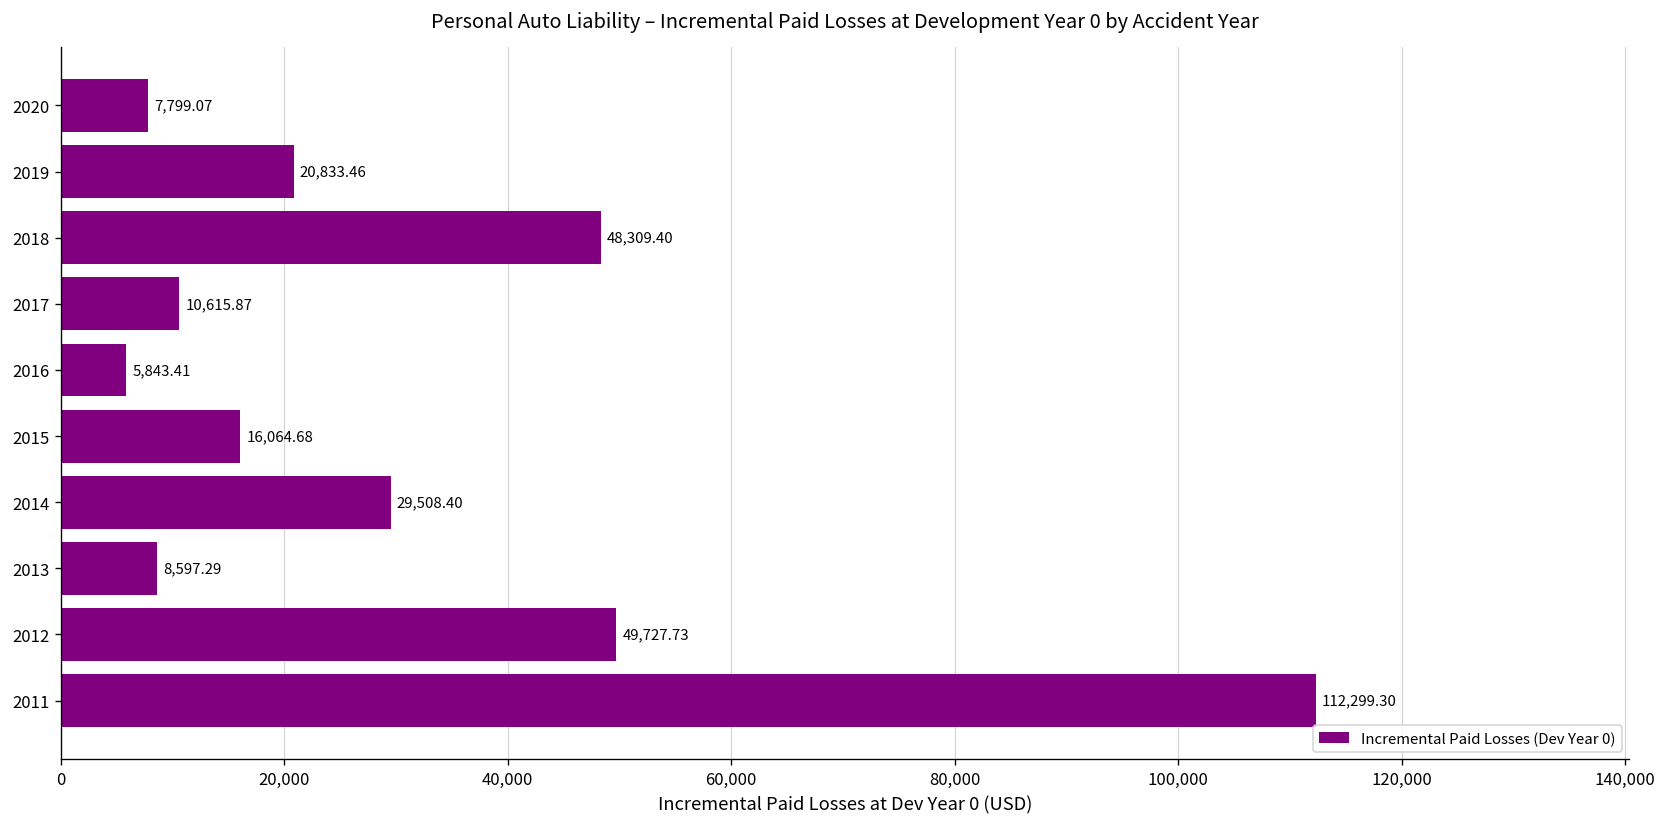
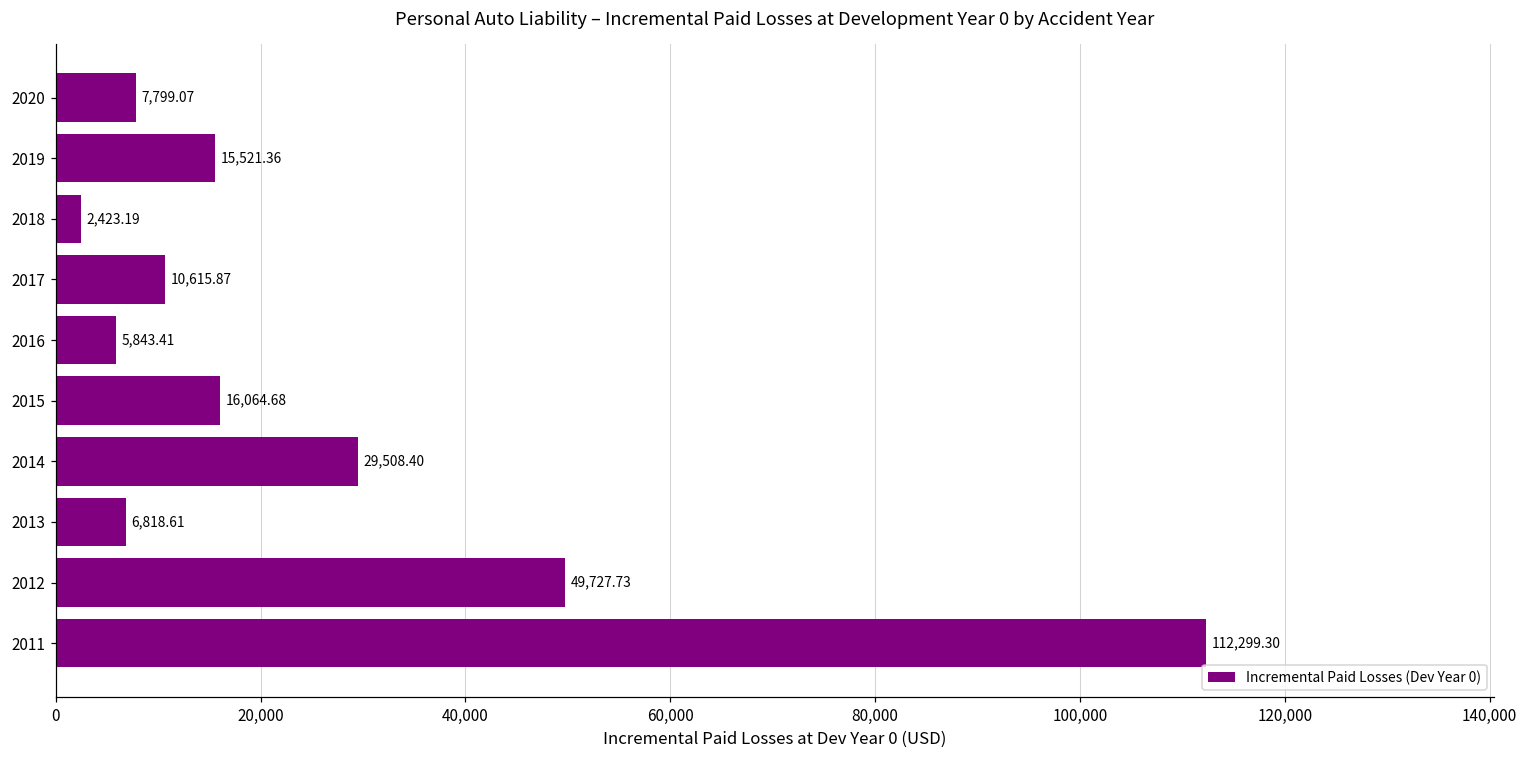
  {
    "2020": "7,799.07",
-   "2019": "20,833.46",
-   "2018": "48,309.40",
+   "2019": "15,521.36",
+   "2018": "2,423.19",
    "2017": "10,615.87",
    "2016": "5,843.41",
    "2015": "16,064.68",
    "2014": "29,508.40",
-   "2013": "8,597.29",
+   "2013": "6,818.61",
    "2012": "49,727.73",
    "2011": "112,299.30"
  }
